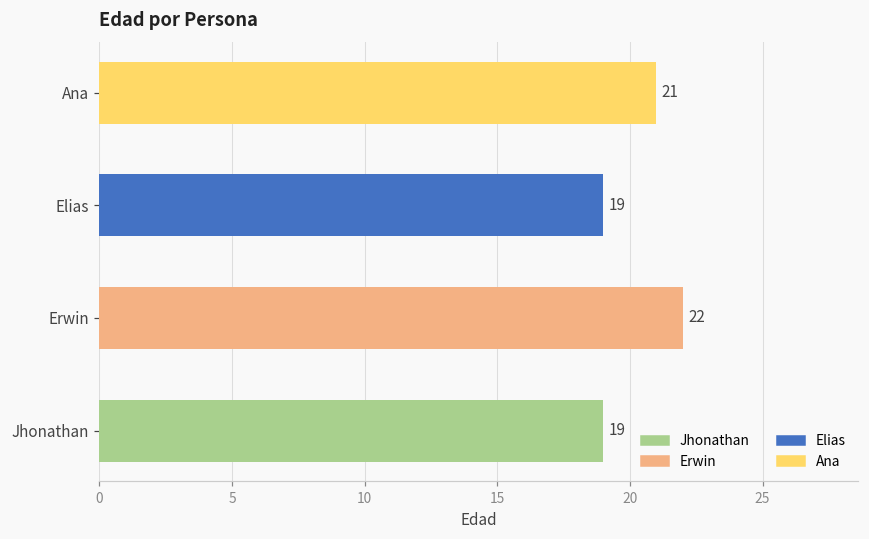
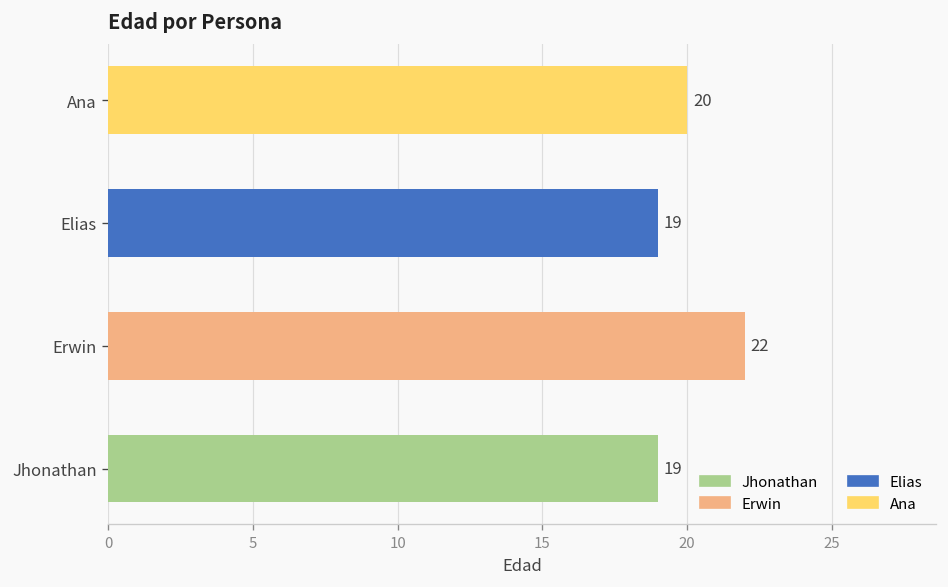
  {
-   "Ana": 21,
+   "Ana": 20,
    "Elias": 19,
    "Erwin": 22,
    "Jhonathan": 19
  }
